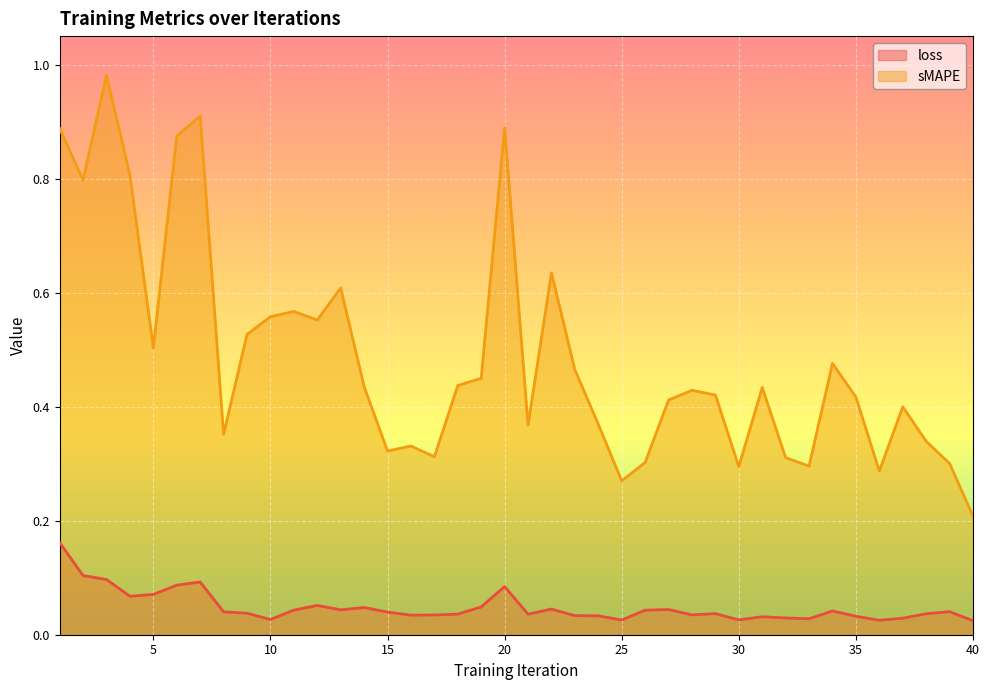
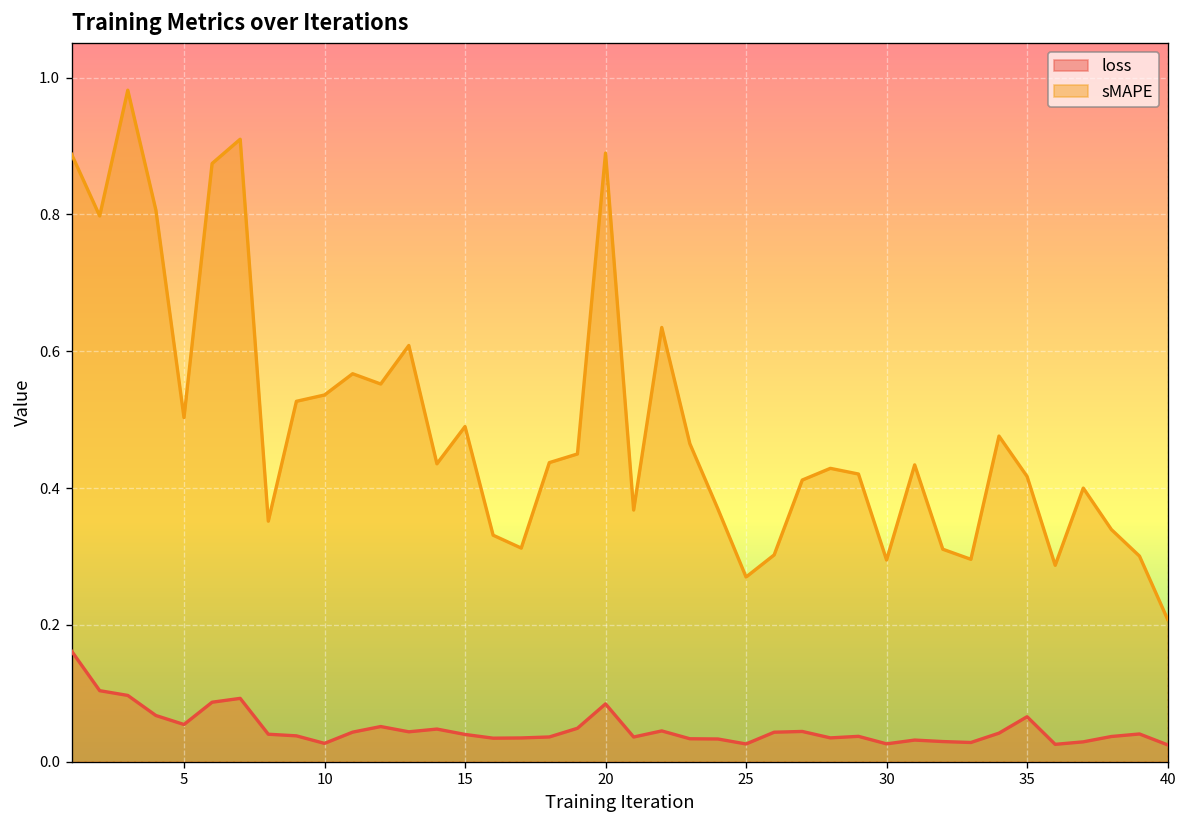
  {
    "loss": {
-     "5": 0.07,
+     "5": 0.05,
      "10": 0.03,
      "15": 0.04,
      "20": 0.08,
      "25": 0.03,
      "30": 0.03,
-     "35": 0.03,
+     "35": 0.07,
      "40": 0.02
    },
    "sMAPE": {
      "5": 0.50,
-     "10": 0.56,
-     "15": 0.32,
+     "10": 0.54,
+     "15": 0.49,
      "20": 0.89,
      "25": 0.27,
      "30": 0.29,
      "35": 0.42,
      "40": 0.21
    }
  }
